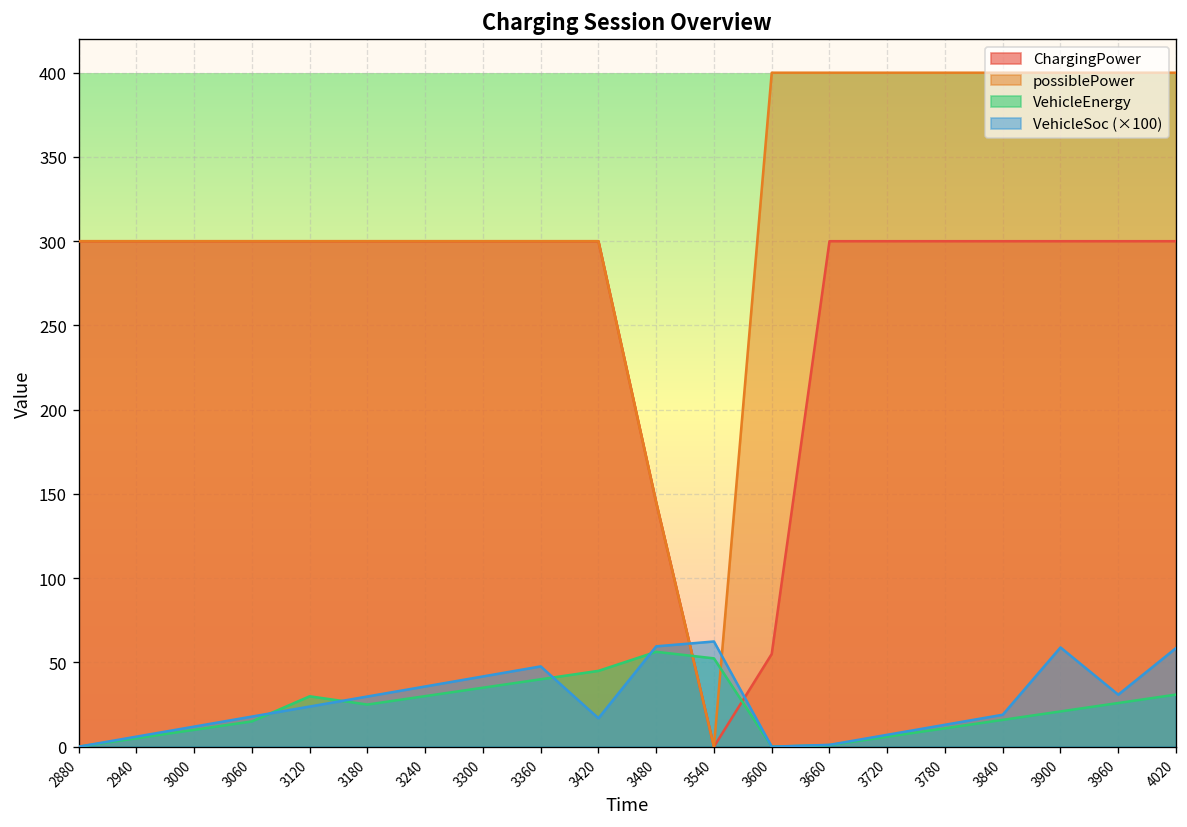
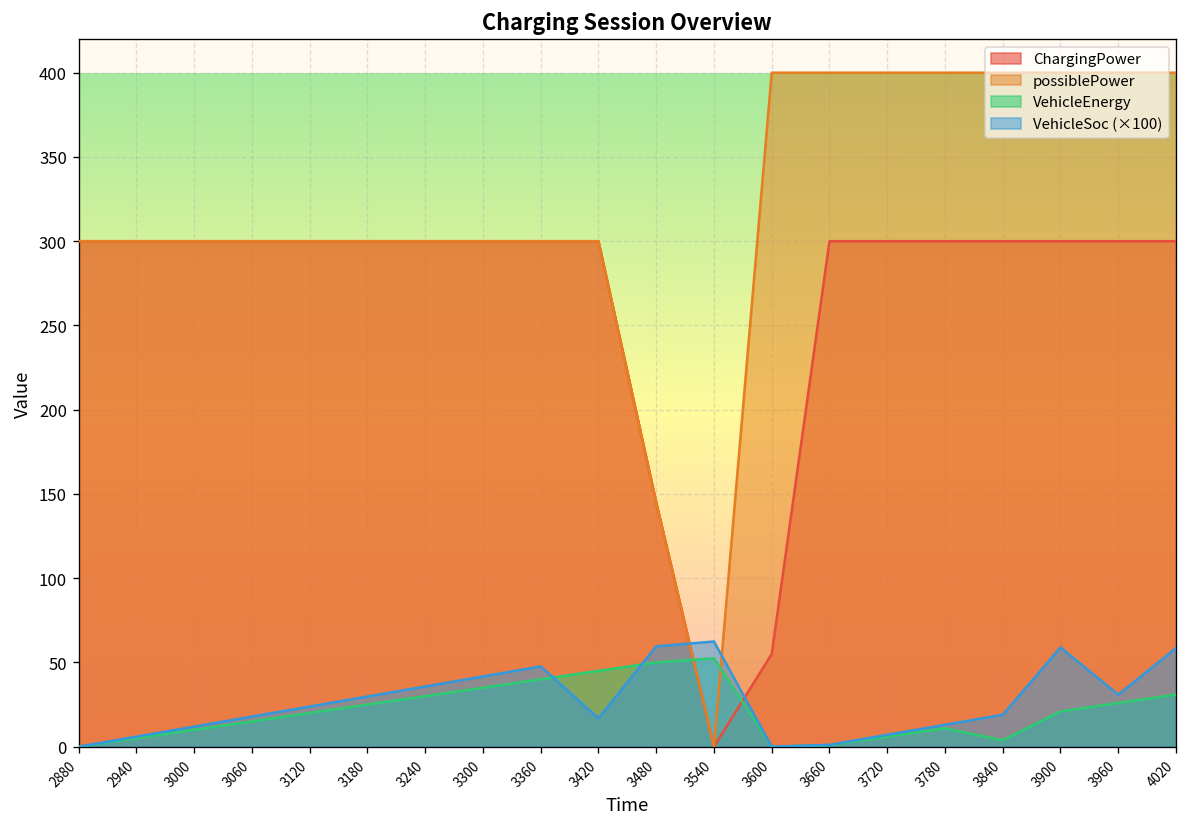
  {
    "VehicleEnergy": {
      "3000": 10,
      "3060": 15,
-     "3120": 30,
+     "3120": 20,
      "3180": 25,
      "3240": 30,
      "3300": 35,
      "3360": 40,
      "3420": 45,
-     "3480": 56,
+     "3480": 50,
      "3540": 52,
      "3780": 11,
-     "3840": 16,
+     "3840": 4,
      "3900": 21,
      "3960": 26,
      "4020": 31
    },
    "VehicleSoc (×100)": {
      "3000": 12,
      "3060": 18,
      "3120": 24,
      "3180": 30,
      "3240": 36,
      "3300": 42,
      "3360": 48,
      "3420": 17,
      "3480": 60,
      "3540": 62,
      "3780": 13,
      "3840": 19,
      "3900": 59,
      "3960": 31,
      "4020": 59
    }
  }
